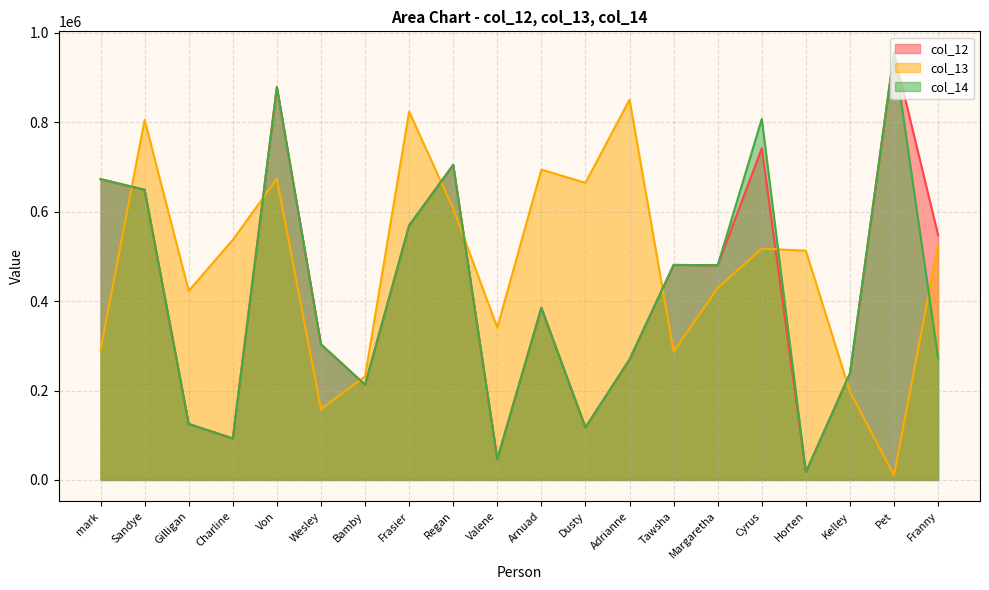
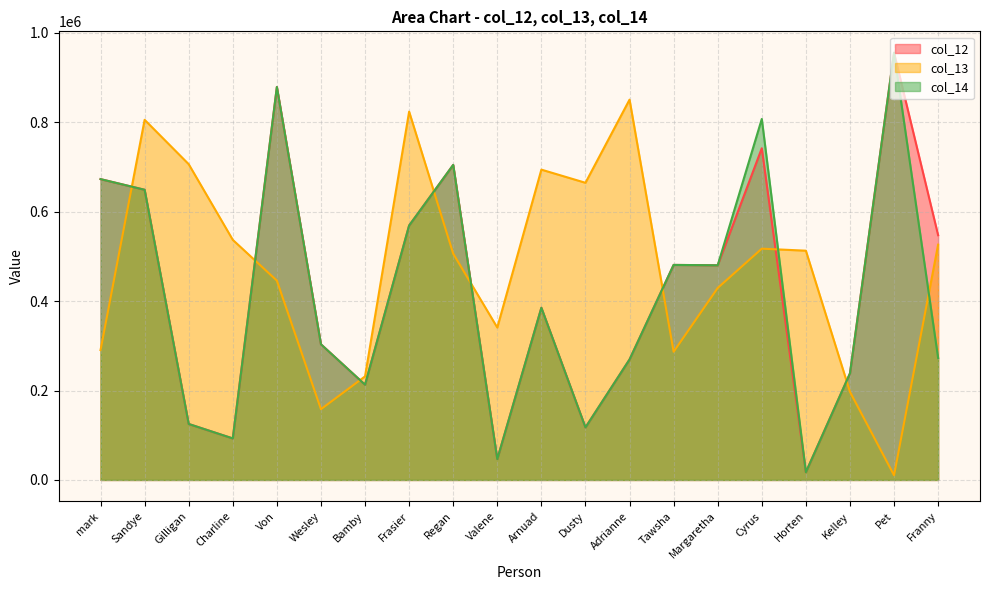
  {
    "col_12": {
      "Cyrus": 740000,
      "Franny": 550000
    },
    "col_13": {
      "mark": 290000,
      "Sandye": 810000,
-     "Gilligan": 420000,
+     "Gilligan": 710000,
      "Charline": 540000,
-     "Von": 670000,
+     "Von": 450000,
      "Wesley": 160000,
      "Bamby": 230000,
      "Frasier": 820000,
-     "Regan": 610000,
+     "Regan": 510000,
      "Valene": 340000,
      "Arnuad": 690000,
      "Dusty": 660000,
      "Adrianne": 850000,
      "Tawsha": 290000,
      "Margaretha": 430000,
      "Cyrus": 520000,
      "Horten": 510000,
      "Kelley": 200000,
      "Pet": 10000,
      "Franny": 530000
    },
    "col_14": {
      "Cyrus": 810000,
      "Franny": 270000
    }
  }
